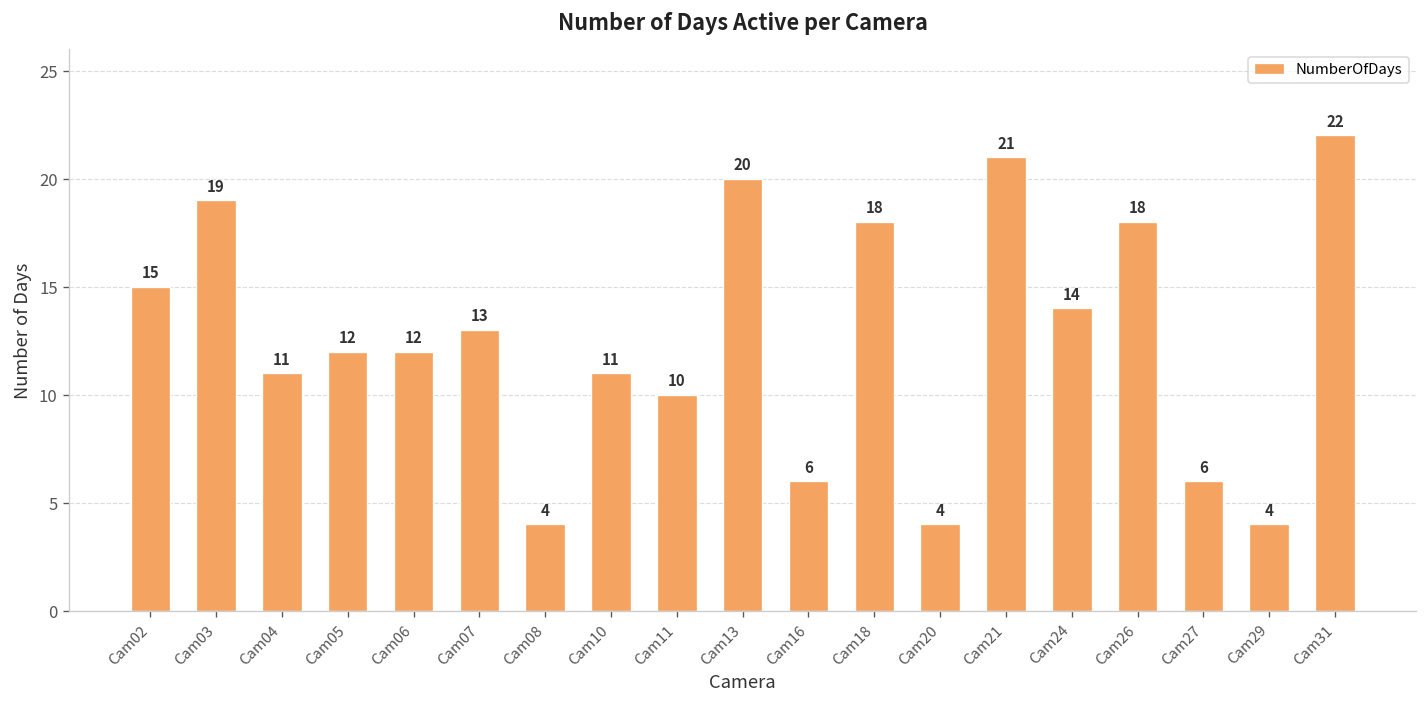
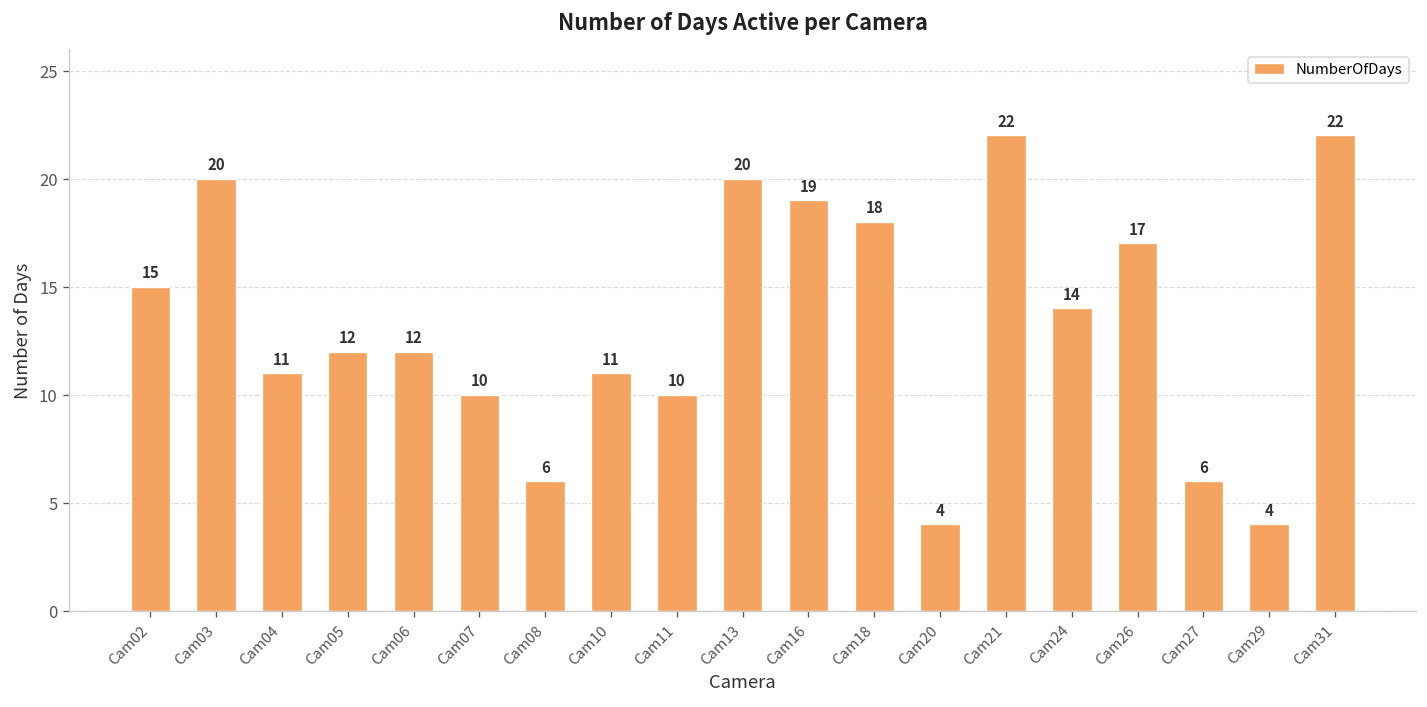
  {
    "Cam02": 15,
-   "Cam03": 19,
+   "Cam03": 20,
    "Cam04": 11,
    "Cam05": 12,
    "Cam06": 12,
-   "Cam07": 13,
-   "Cam08": 4,
+   "Cam07": 10,
+   "Cam08": 6,
    "Cam10": 11,
    "Cam11": 10,
    "Cam13": 20,
-   "Cam16": 6,
+   "Cam16": 19,
    "Cam18": 18,
    "Cam20": 4,
-   "Cam21": 21,
+   "Cam21": 22,
    "Cam24": 14,
-   "Cam26": 18,
+   "Cam26": 17,
    "Cam27": 6,
    "Cam29": 4,
    "Cam31": 22
  }
